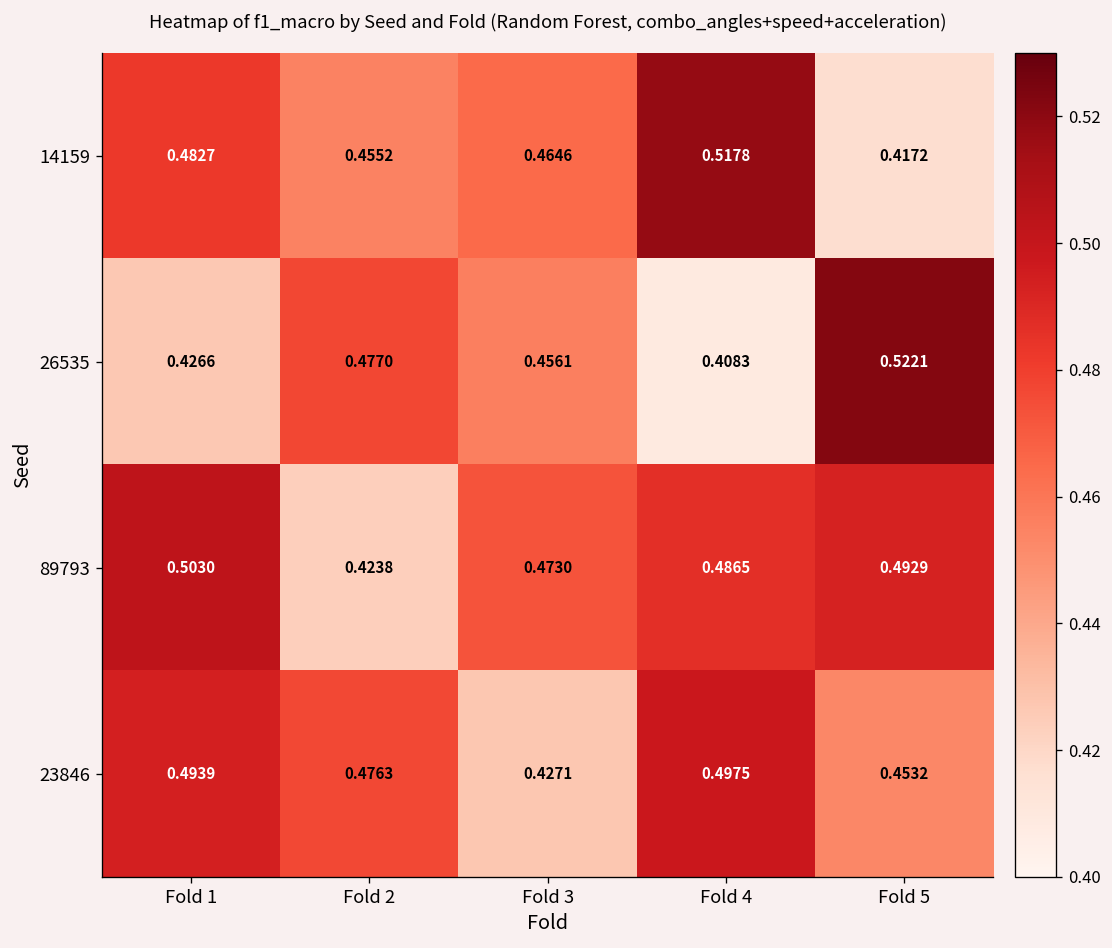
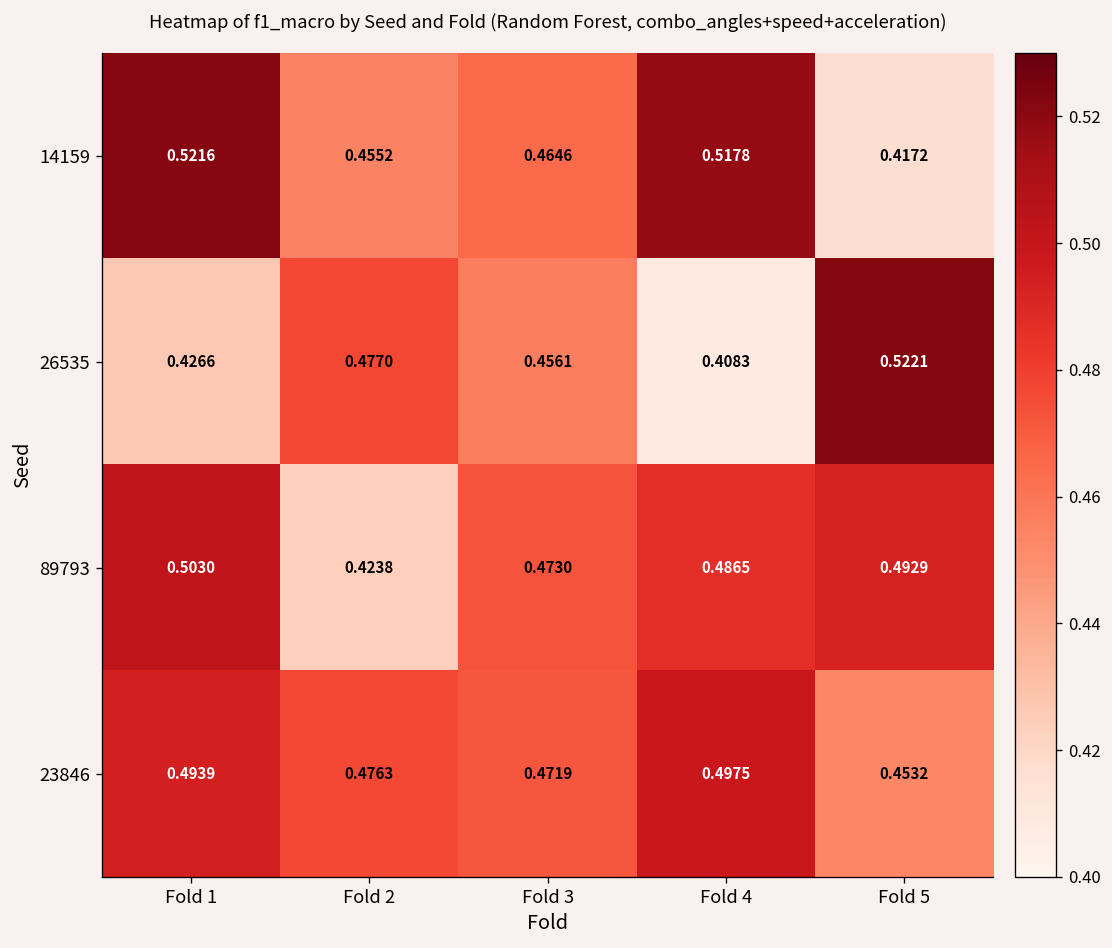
  {
    "14159": {
-     "Fold 1": 0.4827,
+     "Fold 1": 0.5216,
      "Fold 2": 0.4552,
      "Fold 3": 0.4646,
      "Fold 4": 0.5178,
      "Fold 5": 0.4172
    },
    "26535": {
      "Fold 1": 0.4266,
      "Fold 2": 0.4770,
      "Fold 3": 0.4561,
      "Fold 4": 0.4083,
      "Fold 5": 0.5221
    },
    "89793": {
      "Fold 1": 0.5030,
      "Fold 2": 0.4238,
      "Fold 3": 0.4730,
      "Fold 4": 0.4865,
      "Fold 5": 0.4929
    },
    "23846": {
      "Fold 1": 0.4939,
      "Fold 2": 0.4763,
-     "Fold 3": 0.4271,
+     "Fold 3": 0.4719,
      "Fold 4": 0.4975,
      "Fold 5": 0.4532
    }
  }
